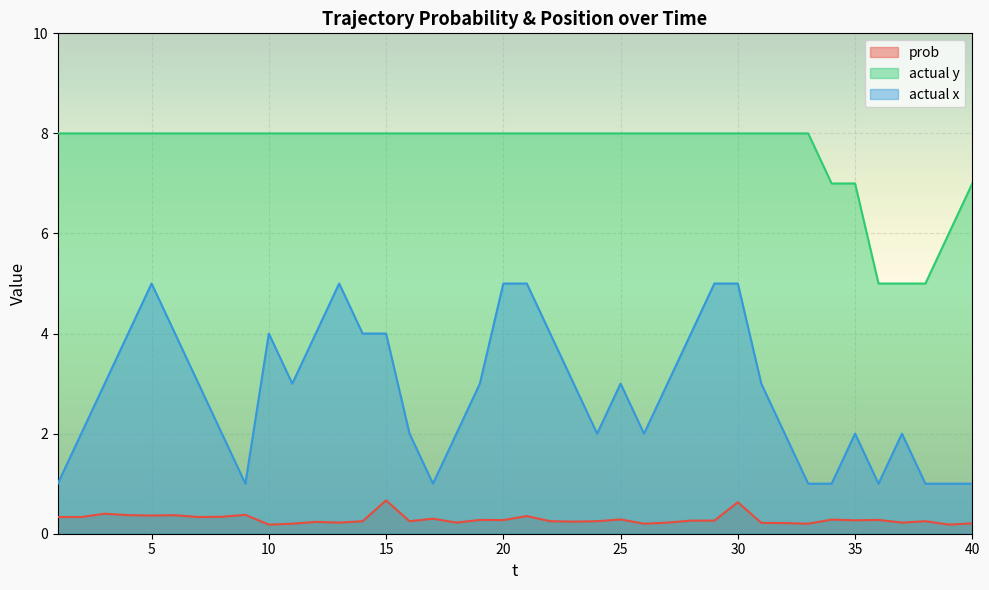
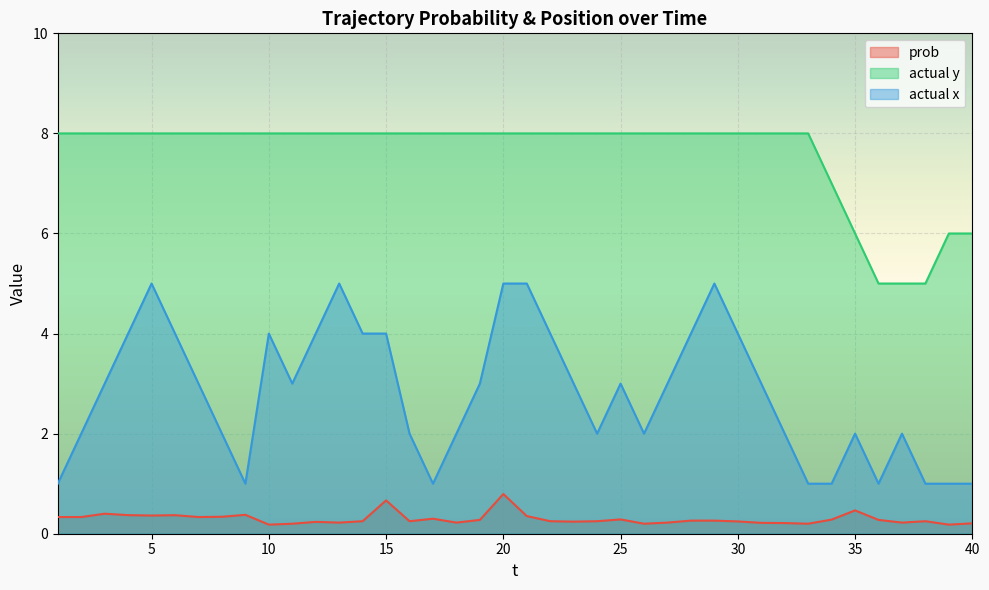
  {
    "prob": {
      "5": 0.4,
      "10": 0.2,
      "15": 0.7,
-     "20": 0.3,
+     "20": 0.8,
      "25": 0.3,
-     "30": 0.6,
-     "35": 0.3,
+     "30": 0.2,
+     "35": 0.5,
      "40": 0.2
    },
    "actual y": {
      "5": 8,
      "10": 8,
      "15": 8,
      "20": 8,
      "25": 8,
      "30": 8,
-     "35": 7,
-     "40": 7
+     "35": 6,
+     "40": 6
    },
    "actual x": {
      "5": 5,
      "10": 4,
      "15": 4,
      "20": 5,
      "25": 3,
-     "30": 5,
+     "30": 4,
      "35": 2,
      "40": 1
    }
  }
